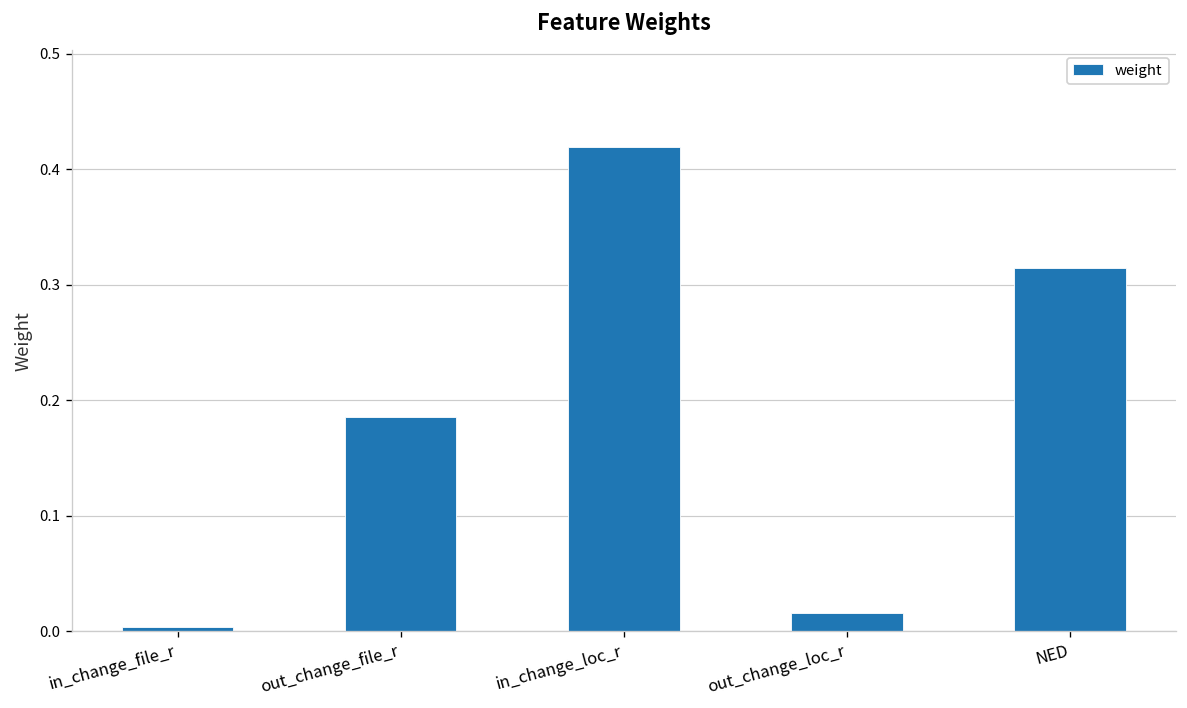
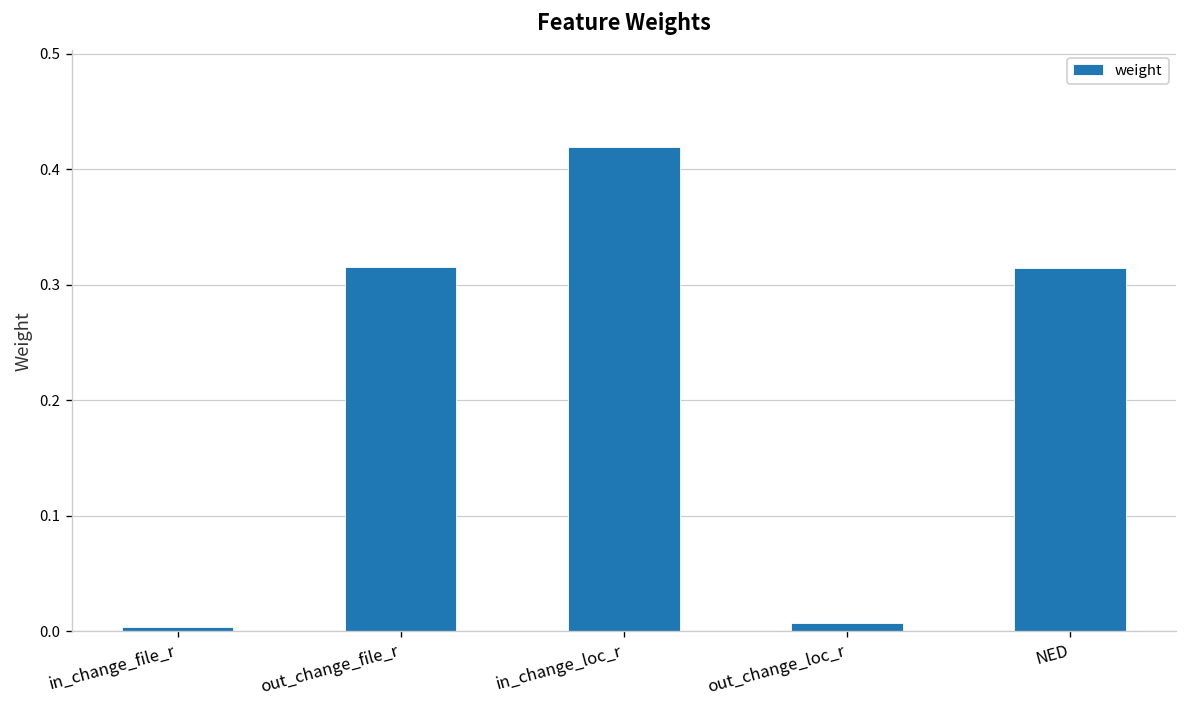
  {
    "in_change_file_r": 0.00,
-   "out_change_file_r": 0.19,
+   "out_change_file_r": 0.32,
    "in_change_loc_r": 0.42,
-   "out_change_loc_r": 0.02,
+   "out_change_loc_r": 0.01,
    "NED": 0.31
  }
